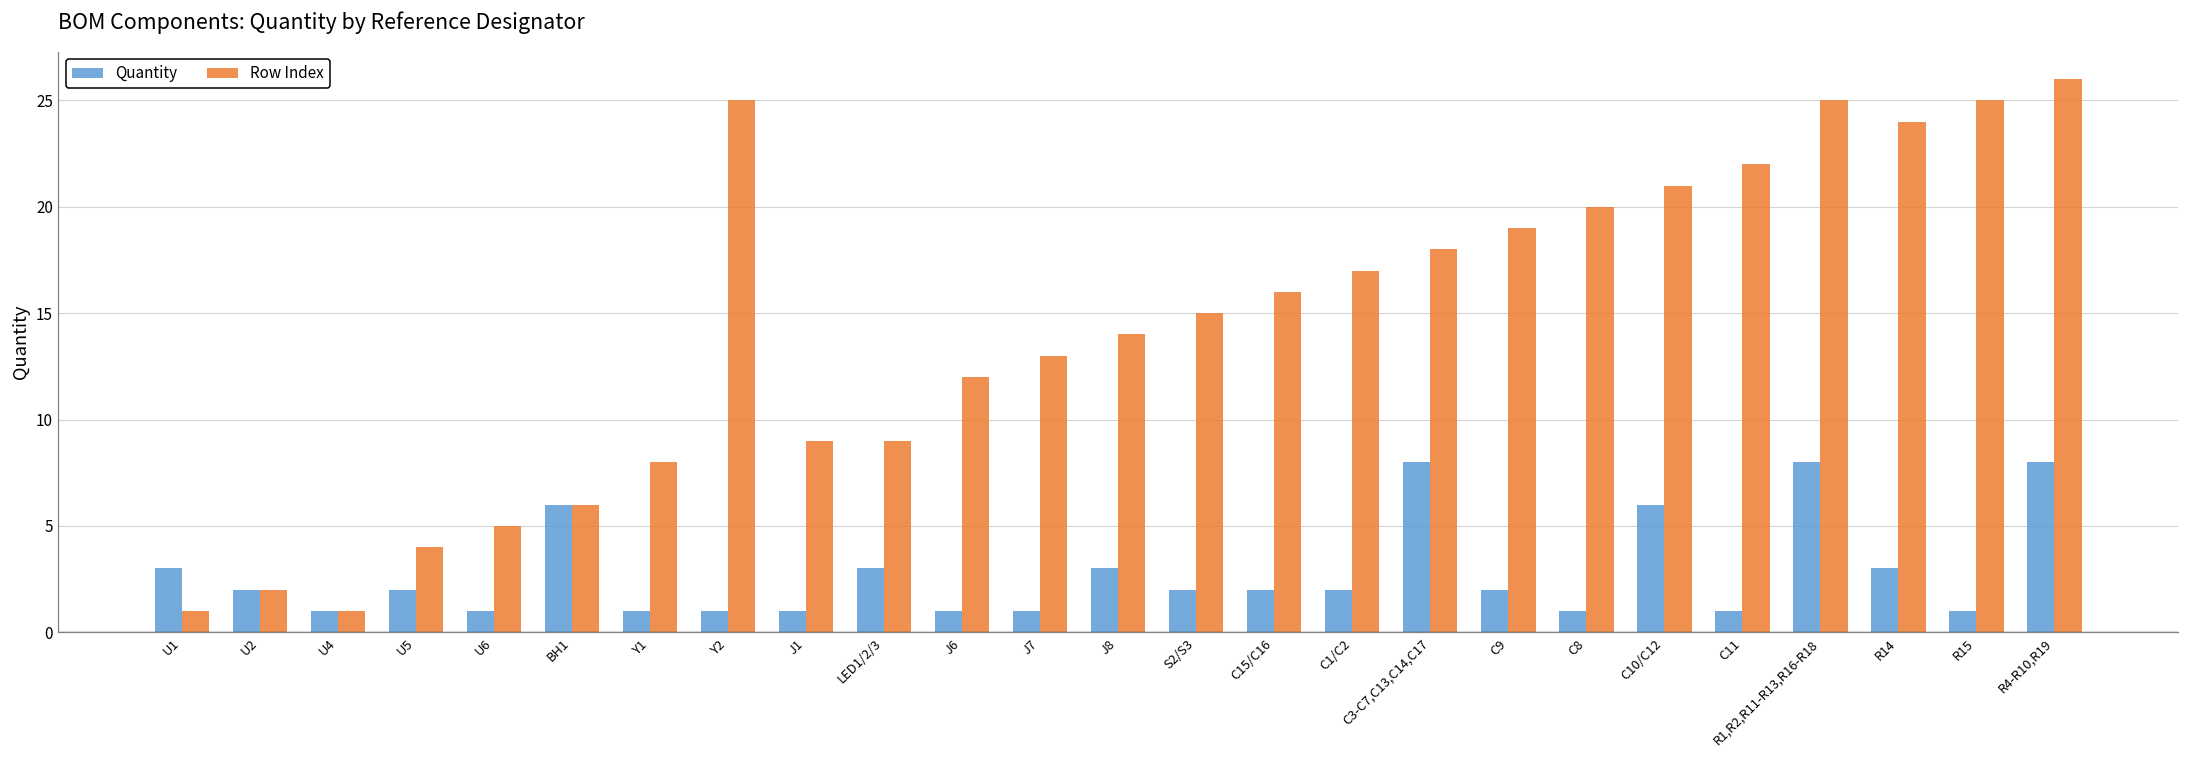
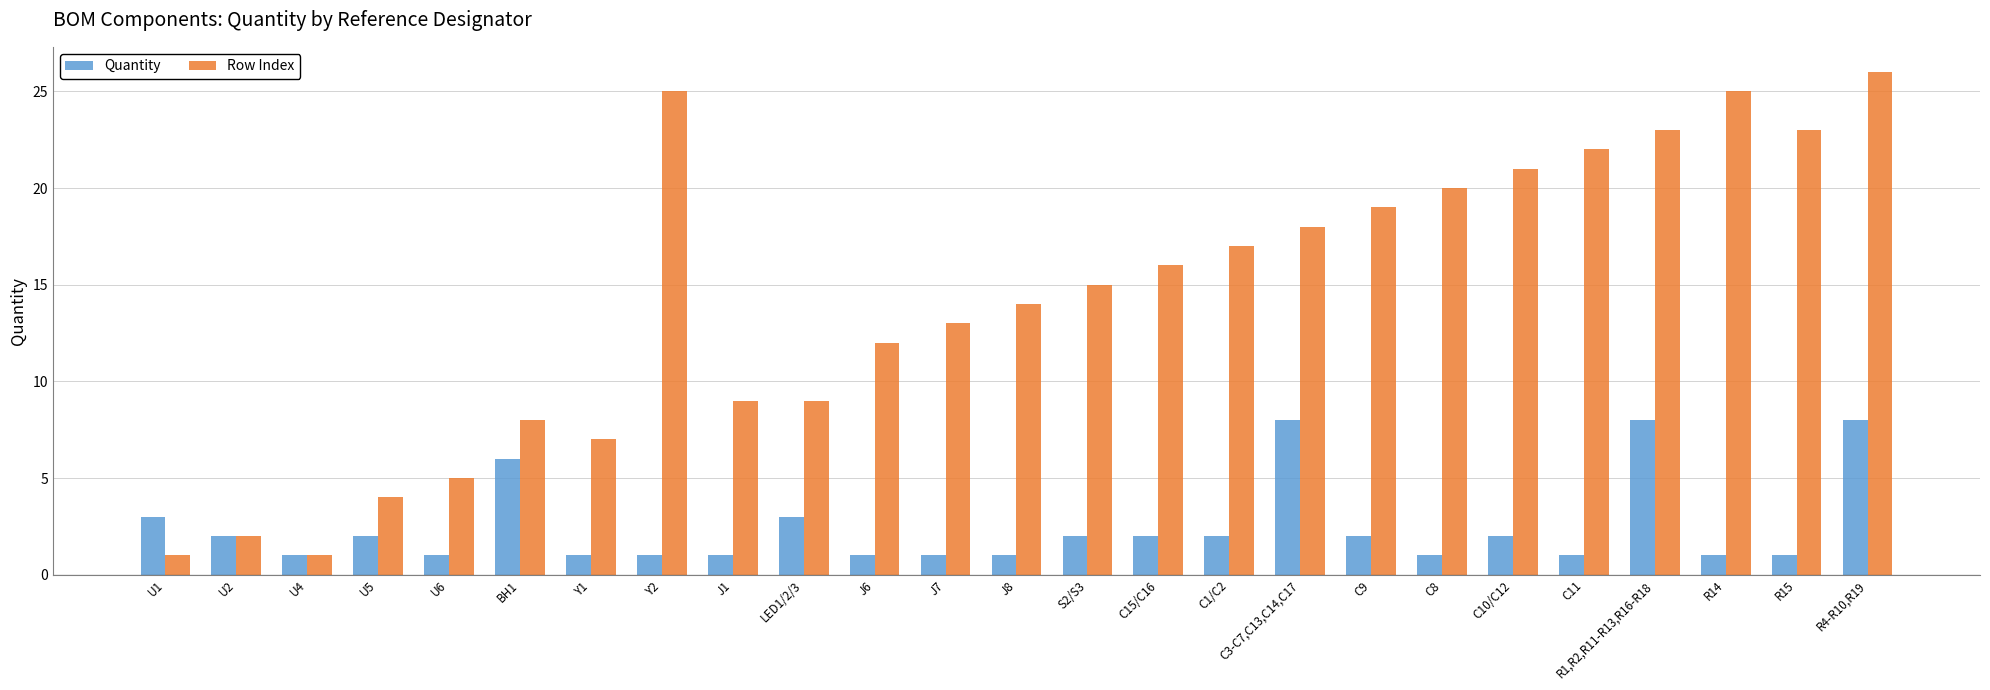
  {
    "Quantity": {
      "U1": 3,
      "U2": 2,
      "U4": 1,
      "U5": 2,
      "U6": 1,
      "BH1": 6,
      "Y1": 1,
      "Y2": 1,
      "J1": 1,
      "LED1/2/3": 3,
      "J6": 1,
      "J7": 1,
-     "J8": 3,
+     "J8": 1,
      "S2/S3": 2,
      "C15/C16": 2,
      "C1/C2": 2,
      "C3-C7,C13,C14,C17": 8,
      "C9": 2,
      "C8": 1,
-     "C10/C12": 6,
+     "C10/C12": 2,
      "C11": 1,
      "R1,R2,R11-R13,R16-R18": 8,
-     "R14": 3,
+     "R14": 1,
      "R15": 1,
      "R4-R10,R19": 8
    },
    "Row Index": {
      "U1": 1,
      "U2": 2,
      "U4": 1,
      "U5": 4,
      "U6": 5,
-     "BH1": 6,
-     "Y1": 8,
+     "BH1": 8,
+     "Y1": 7,
      "Y2": 25,
      "J1": 9,
      "LED1/2/3": 9,
      "J6": 12,
      "J7": 13,
      "J8": 14,
      "S2/S3": 15,
      "C15/C16": 16,
      "C1/C2": 17,
      "C3-C7,C13,C14,C17": 18,
      "C9": 19,
      "C8": 20,
      "C10/C12": 21,
      "C11": 22,
-     "R1,R2,R11-R13,R16-R18": 25,
-     "R14": 24,
-     "R15": 25,
+     "R1,R2,R11-R13,R16-R18": 23,
+     "R14": 25,
+     "R15": 23,
      "R4-R10,R19": 26
    }
  }
